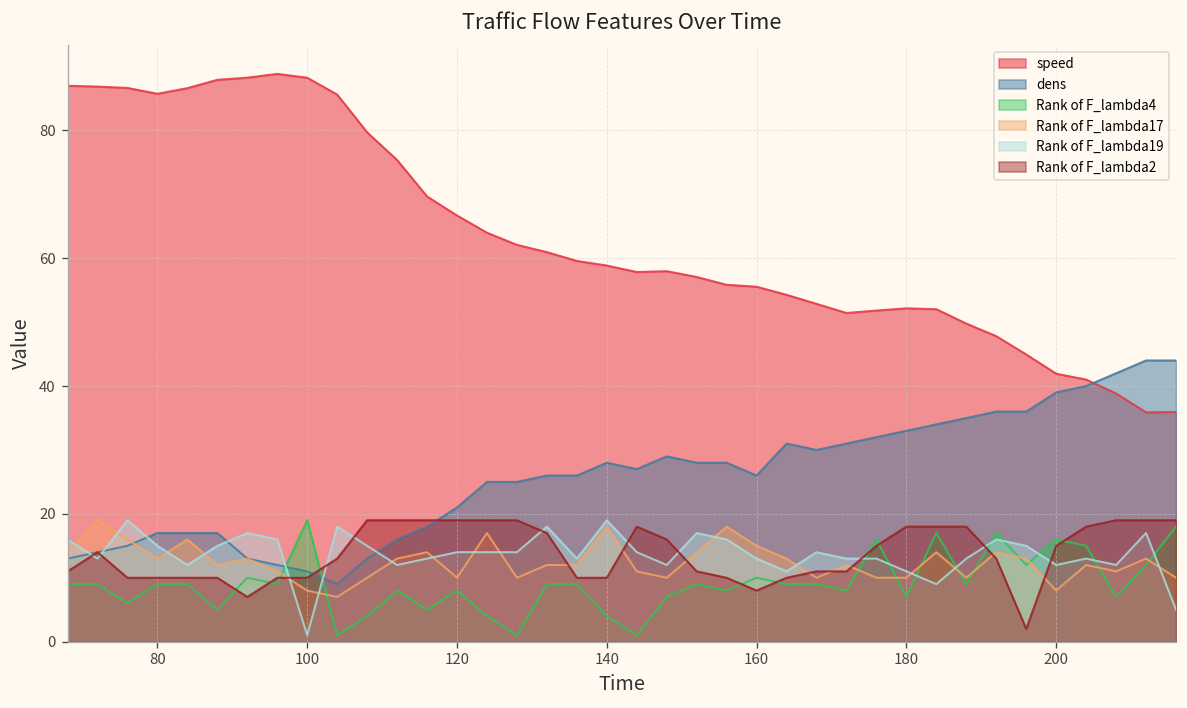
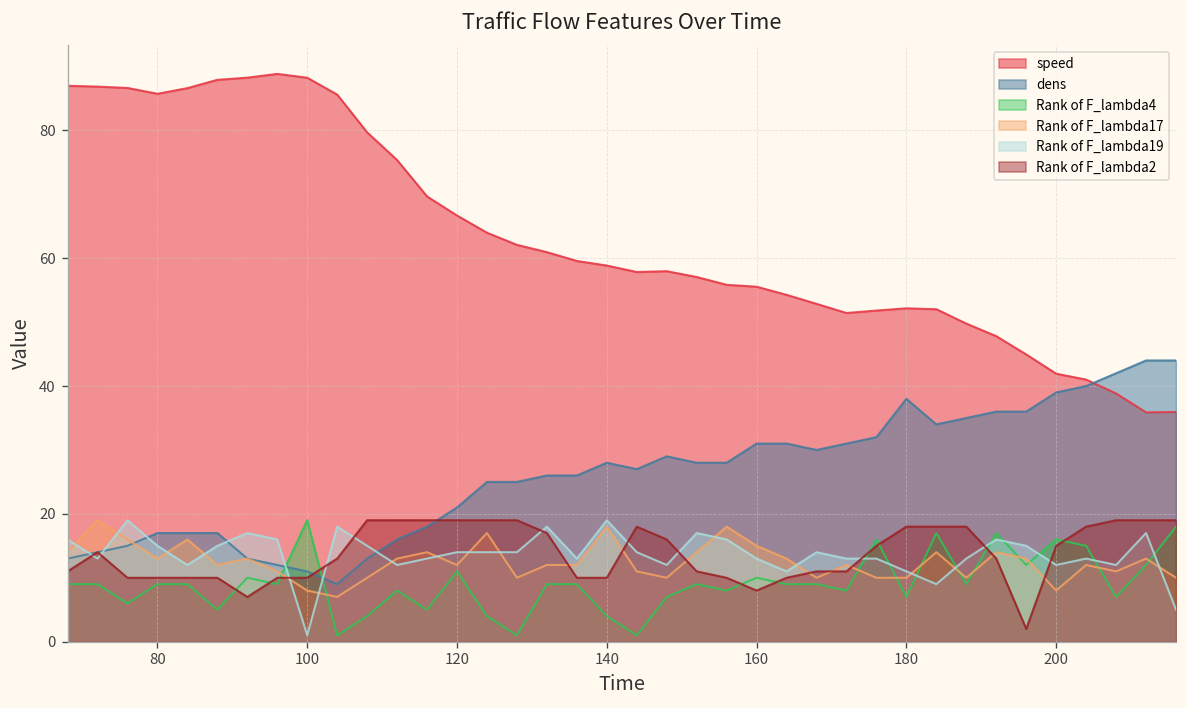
  {
    "dens": {
      "80": 17,
      "100": 11,
      "120": 21,
      "140": 28,
-     "160": 26,
-     "180": 33,
+     "160": 31,
+     "180": 38,
      "200": 39
    },
    "Rank of F_lambda4": {
      "80": 9,
      "100": 19,
-     "120": 8,
+     "120": 11,
      "140": 4,
      "160": 10,
      "180": 7,
      "200": 16
    },
    "Rank of F_lambda17": {
      "80": 13,
      "100": 8,
-     "120": 10,
+     "120": 12,
      "140": 18,
      "160": 15,
      "180": 10,
      "200": 8
    },
    "Rank of F_lambda19": {
      "80": 15,
      "100": 1,
      "120": 14,
      "140": 19,
      "160": 13,
      "180": 11,
      "200": 12
    }
  }
